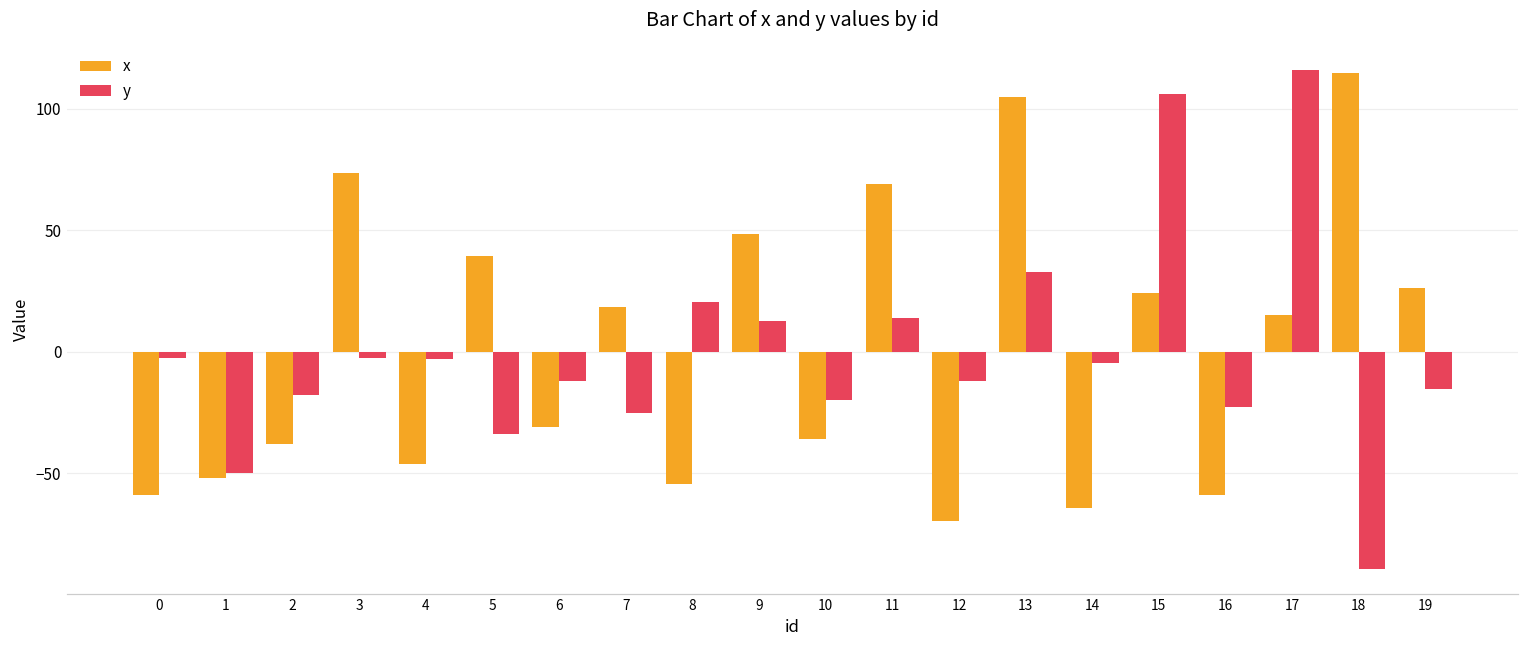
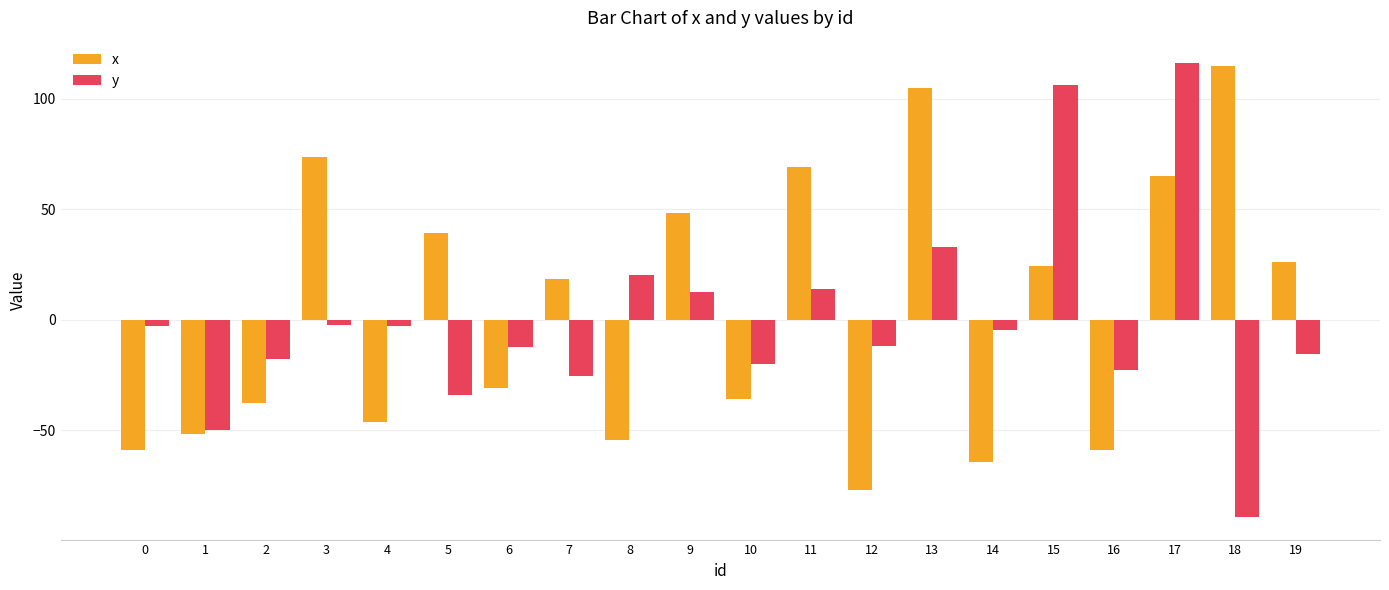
  {
    "x": {
      "0": -59,
      "1": -52,
      "2": -38,
      "3": 74,
      "4": -46,
      "5": 39,
      "6": -31,
      "7": 18,
      "8": -54,
      "9": 48,
      "10": -36,
      "11": 69,
-     "12": -70,
+     "12": -77,
      "13": 105,
      "14": -64,
      "15": 24,
      "16": -59,
-     "17": 15,
+     "17": 65,
      "18": 115,
      "19": 26
    },
    "y": {
      "0": -3,
      "1": -50,
      "2": -18,
      "3": -2,
      "4": -3,
      "5": -34,
      "6": -12,
      "7": -25,
      "8": 21,
      "9": 13,
      "10": -20,
      "11": 14,
      "12": -12,
      "13": 33,
      "14": -5,
      "15": 106,
      "16": -22,
      "17": 116,
      "18": -89,
      "19": -15
    }
  }
